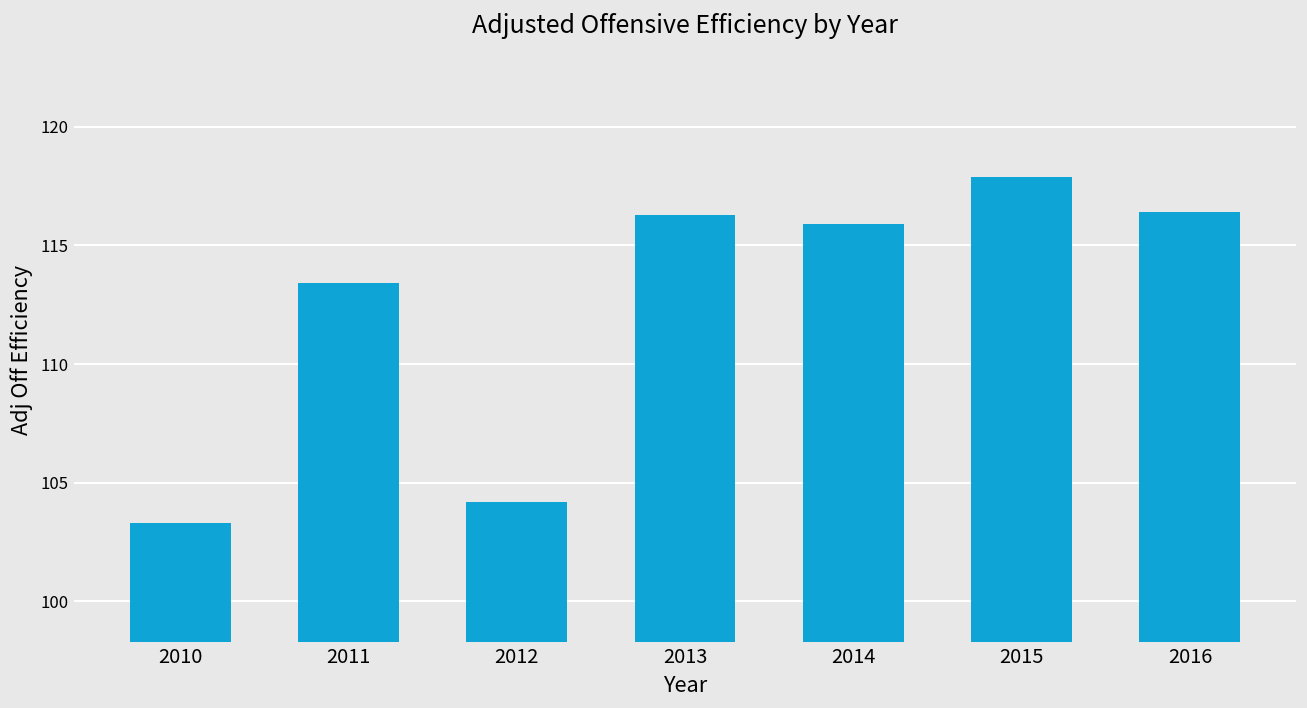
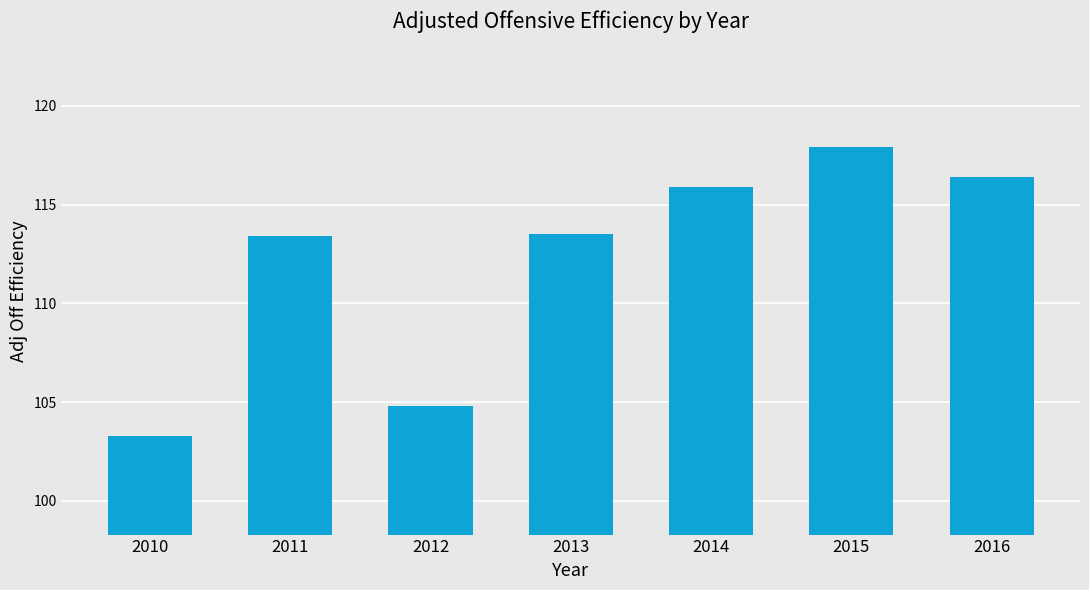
  {
    "2010": 103.3,
    "2011": 113.4,
-   "2012": 104.2,
-   "2013": 116.3,
+   "2012": 104.8,
+   "2013": 113.5,
    "2014": 115.9,
    "2015": 117.9,
    "2016": 116.4
  }
